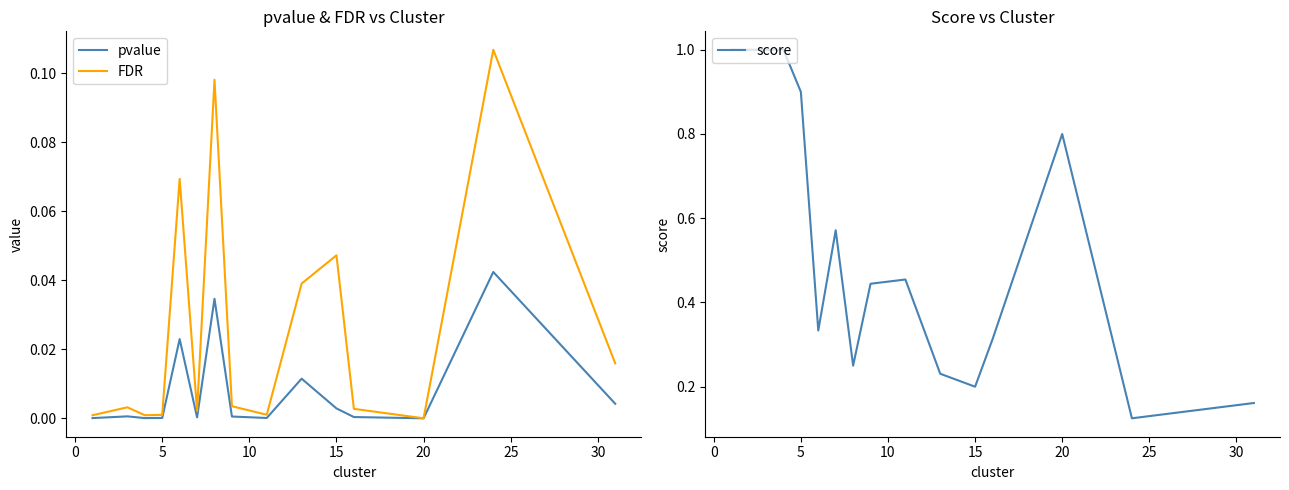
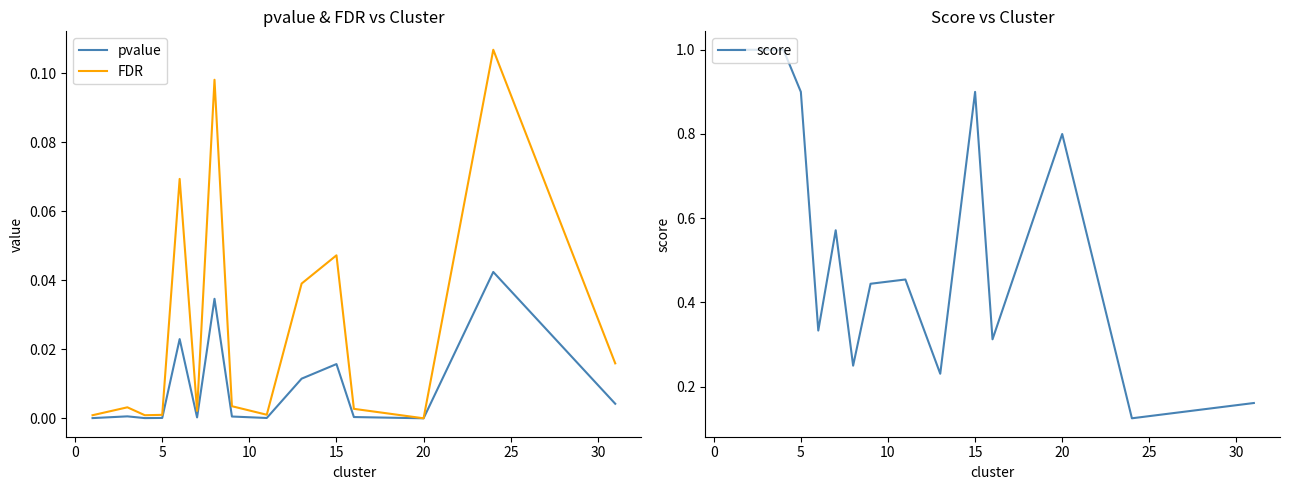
  {
    "pvalue & FDR vs Cluster": {
      "pvalue": {
        "5": 0.000,
-       "15": 0.003
+       "15": 0.016
      },
      "FDR": {
        "5": 0.001,
        "15": 0.047
      }
    },
    "Score vs Cluster": {
      "5": 0.9,
-     "15": 0.2,
+     "15": 0.9,
      "20": 0.8
    }
  }
